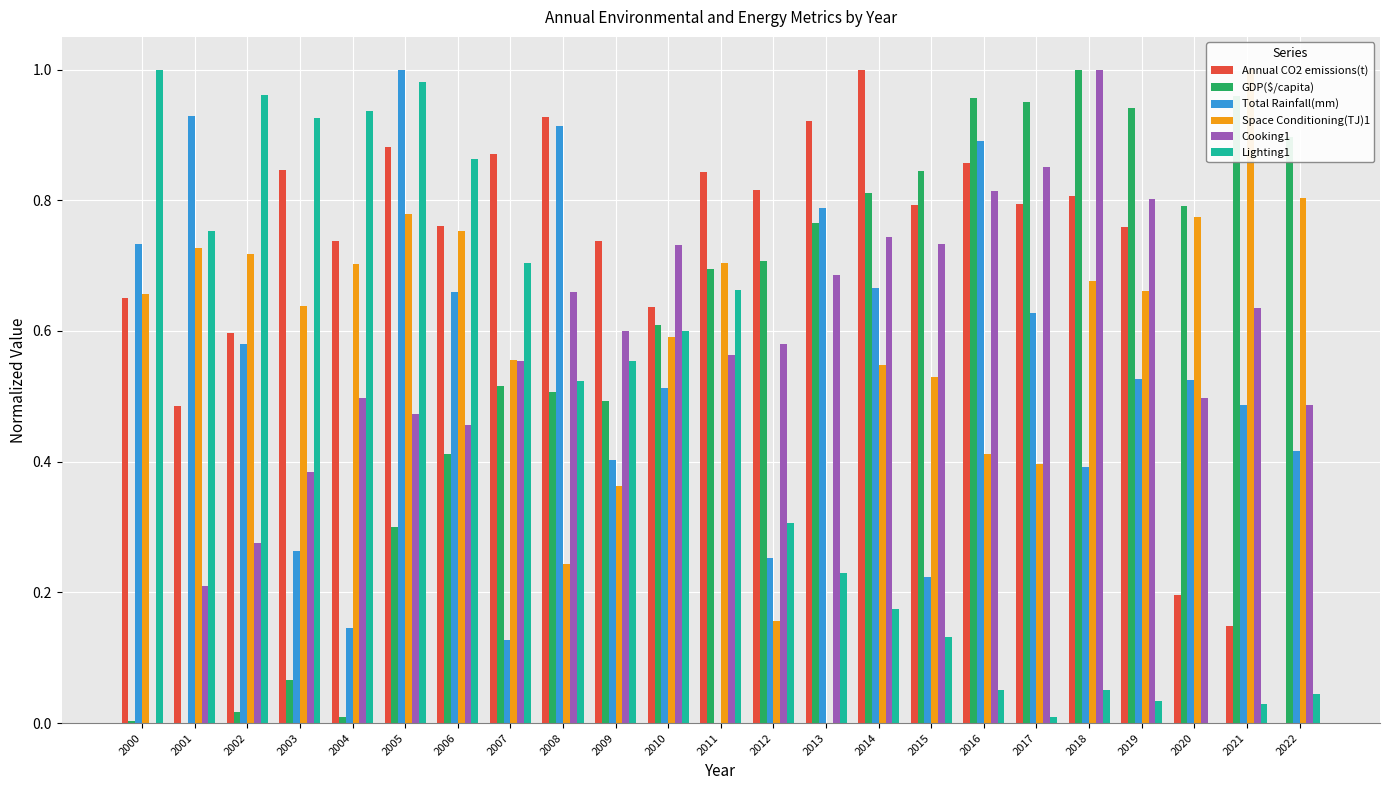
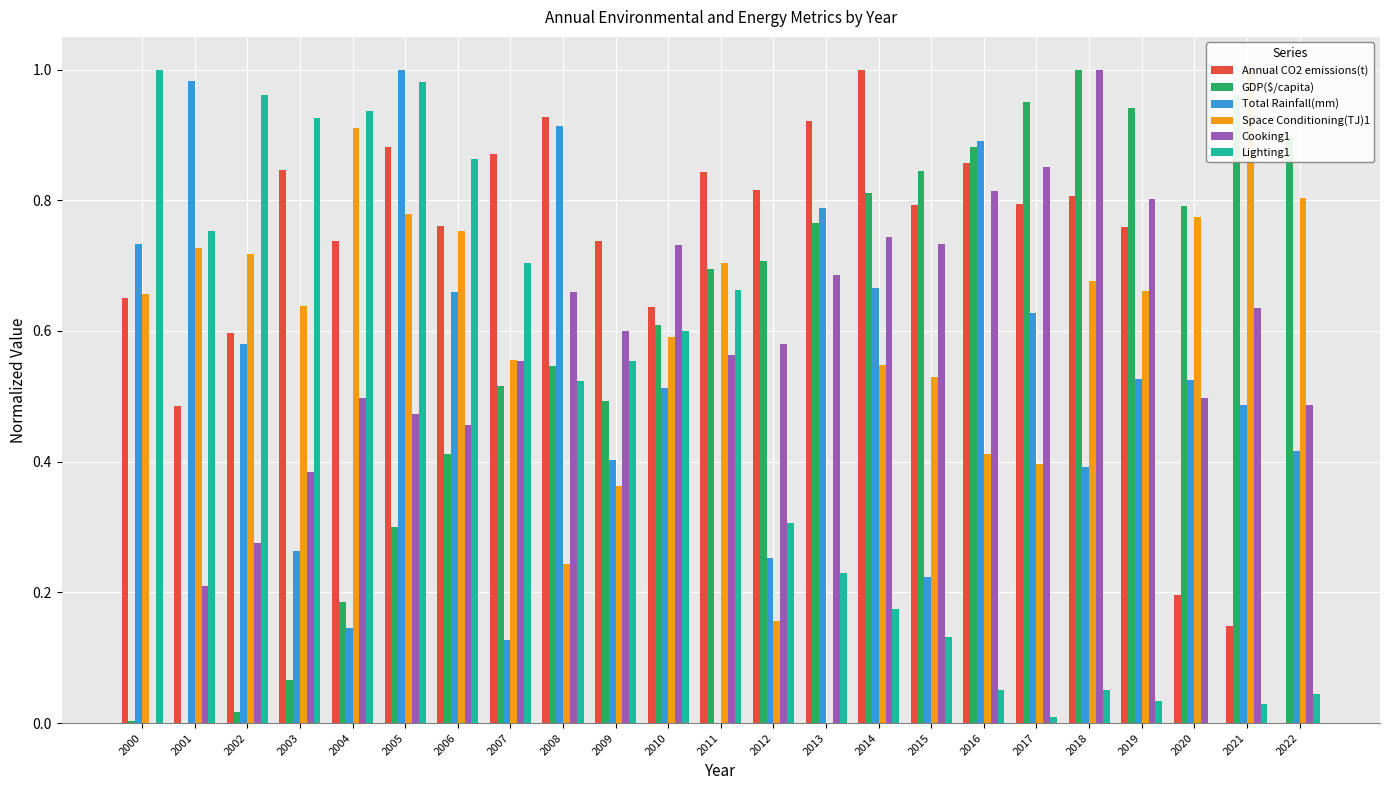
  {
    "Annual CO2 emissions(t)": {
      "2000": 0.65,
      "2001": 0.48,
      "2002": 0.60,
      "2003": 0.85,
      "2004": 0.74,
      "2005": 0.88,
      "2006": 0.76,
      "2007": 0.87,
      "2008": 0.93,
      "2009": 0.74,
      "2010": 0.64,
      "2011": 0.84,
      "2012": 0.82,
      "2013": 0.92,
      "2014": 1.00,
      "2015": 0.79,
      "2016": 0.86,
      "2017": 0.79,
      "2018": 0.81,
      "2019": 0.76,
      "2020": 0.20,
      "2021": 0.15,
      "2022": 0.00
    },
    "GDP($/capita)": {
      "2001": 0.00,
      "2002": 0.02,
      "2003": 0.07,
-     "2004": 0.01,
+     "2004": 0.19,
      "2005": 0.30,
      "2006": 0.41,
      "2007": 0.52,
-     "2008": 0.51,
+     "2008": 0.55,
      "2009": 0.49,
      "2010": 0.61,
      "2011": 0.69,
      "2012": 0.71,
      "2013": 0.77,
      "2014": 0.81,
      "2015": 0.85,
-     "2016": 0.96,
+     "2016": 0.88,
      "2017": 0.95,
      "2018": 1.00,
      "2019": 0.94,
      "2020": 0.79
    },
    "Total Rainfall(mm)": {
      "2000": 0.73,
-     "2001": 0.93,
+     "2001": 0.98,
      "2002": 0.58,
      "2003": 0.26,
      "2004": 0.15,
      "2005": 1.00,
      "2006": 0.66,
      "2007": 0.13,
      "2008": 0.91,
      "2009": 0.40,
      "2010": 0.51,
      "2011": 0.00,
      "2012": 0.25,
      "2013": 0.79,
      "2014": 0.67,
      "2015": 0.22,
      "2016": 0.89,
      "2017": 0.63,
      "2018": 0.39,
      "2019": 0.53,
      "2020": 0.53,
      "2021": 0.49,
      "2022": 0.42
    },
    "Space Conditioning(TJ)1": {
      "2000": 0.66,
      "2001": 0.73,
      "2002": 0.72,
      "2003": 0.64,
-     "2004": 0.70,
+     "2004": 0.91,
      "2005": 0.78,
      "2006": 0.75,
      "2007": 0.56,
      "2008": 0.24,
      "2009": 0.36,
      "2010": 0.59,
      "2011": 0.70,
      "2012": 0.16,
      "2013": 0.00,
      "2014": 0.55,
      "2015": 0.53,
      "2016": 0.41,
      "2017": 0.40,
      "2018": 0.68,
      "2019": 0.66,
      "2020": 0.77,
      "2022": 0.80
    },
    "Cooking1": {
      "2000": 0.00,
      "2001": 0.21,
      "2002": 0.28,
      "2003": 0.38,
      "2004": 0.50,
      "2005": 0.47,
      "2006": 0.46,
      "2007": 0.55,
      "2008": 0.66,
      "2009": 0.60,
      "2010": 0.73,
      "2011": 0.56,
      "2012": 0.58,
      "2013": 0.69,
      "2014": 0.74,
      "2015": 0.73,
      "2016": 0.81,
      "2017": 0.85,
      "2018": 1.00,
      "2019": 0.80,
      "2020": 0.50,
      "2021": 0.64,
      "2022": 0.49
    },
    "Lighting1": {
      "2000": 1.00,
      "2001": 0.75,
      "2002": 0.96,
      "2003": 0.93,
      "2004": 0.94,
      "2005": 0.98,
      "2006": 0.86,
      "2007": 0.70,
      "2008": 0.52,
      "2009": 0.55,
      "2010": 0.60,
      "2011": 0.66,
      "2012": 0.31,
      "2013": 0.23,
      "2014": 0.18,
      "2015": 0.13,
      "2016": 0.05,
      "2017": 0.01,
      "2018": 0.05,
      "2019": 0.03,
      "2020": 0.00,
      "2021": 0.03,
      "2022": 0.04
    }
  }
